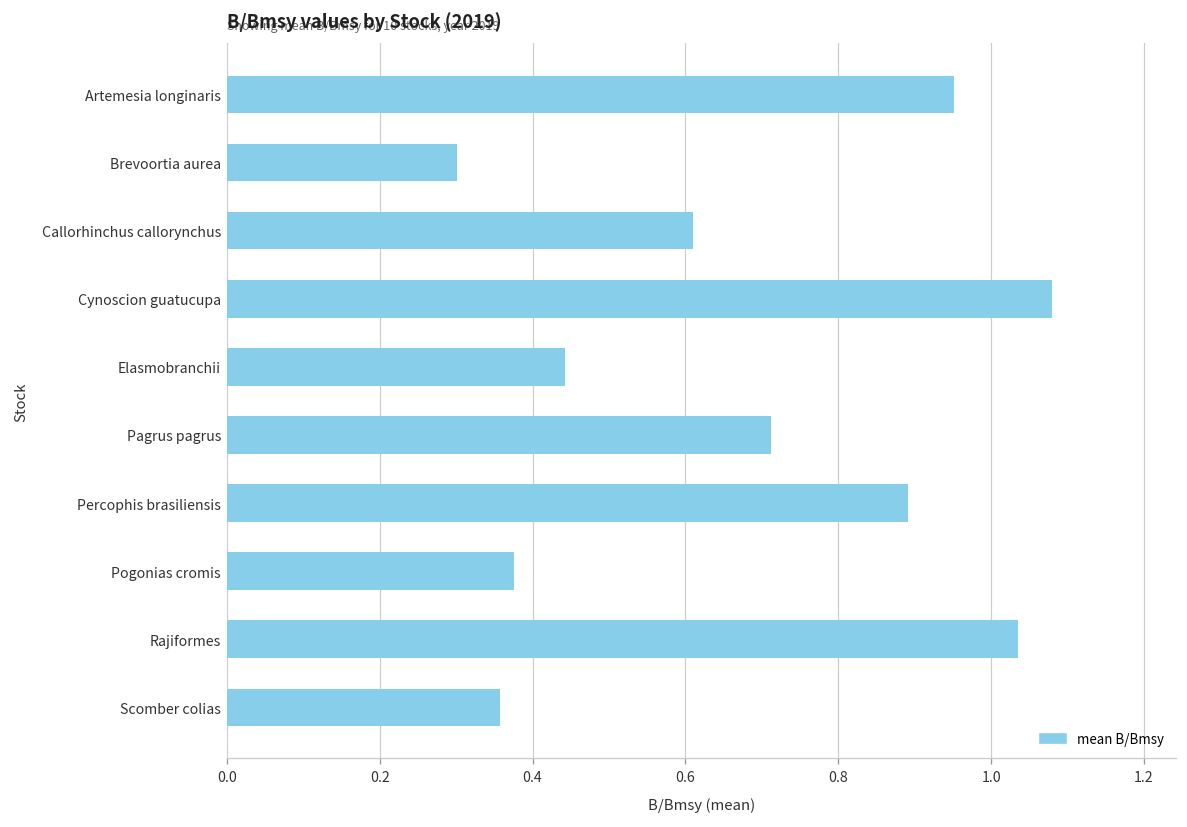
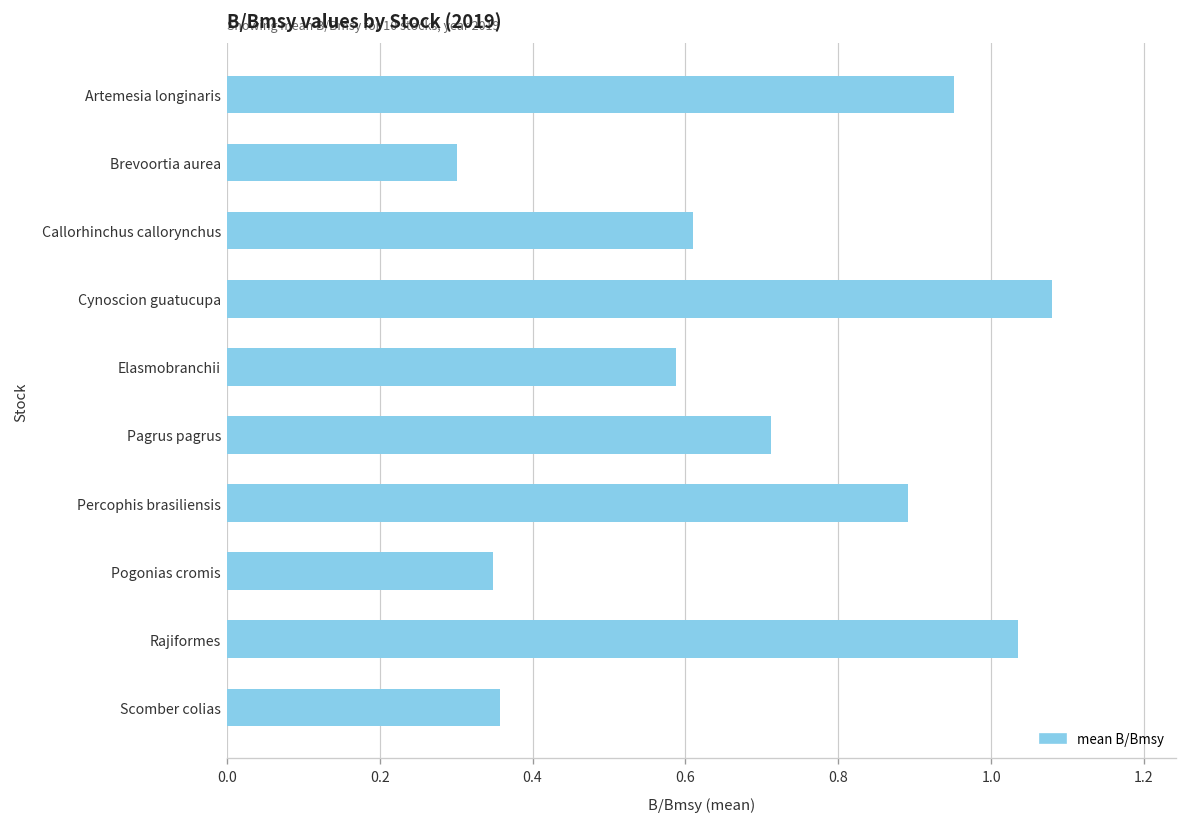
  {
    "Artemesia longinaris": 0.95,
    "Brevoortia aurea": 0.30,
    "Callorhinchus callorynchus": 0.61,
    "Cynoscion guatucupa": 1.08,
-   "Elasmobranchii": 0.44,
+   "Elasmobranchii": 0.59,
    "Pagrus pagrus": 0.71,
    "Percophis brasiliensis": 0.89,
-   "Pogonias cromis": 0.38,
+   "Pogonias cromis": 0.35,
    "Rajiformes": 1.03,
    "Scomber colias": 0.36
  }
